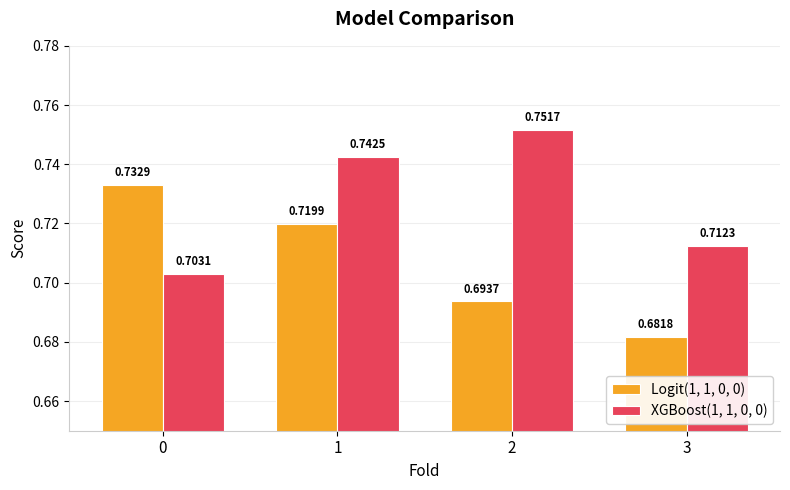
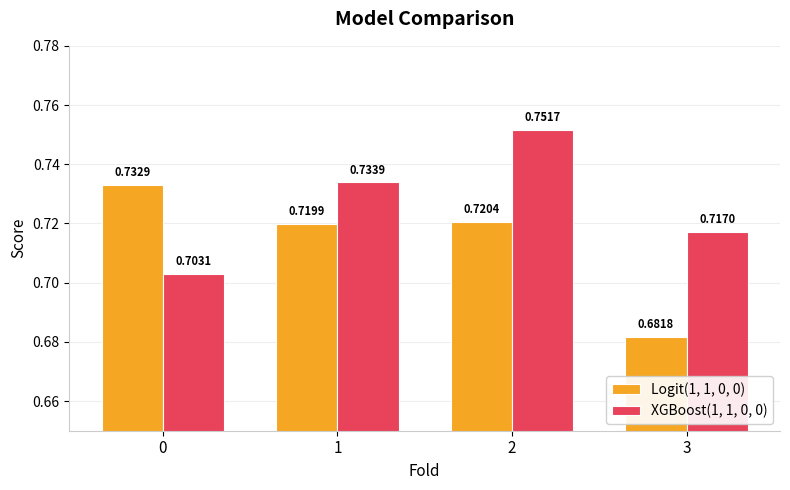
  {
    "Logit(1, 1, 0, 0)": {
      "0": 0.7329,
      "1": 0.7199,
-     "2": 0.6937,
+     "2": 0.7204,
      "3": 0.6818
    },
    "XGBoost(1, 1, 0, 0)": {
      "0": 0.7031,
-     "1": 0.7425,
+     "1": 0.7339,
      "2": 0.7517,
-     "3": 0.7123
+     "3": 0.7170
    }
  }
